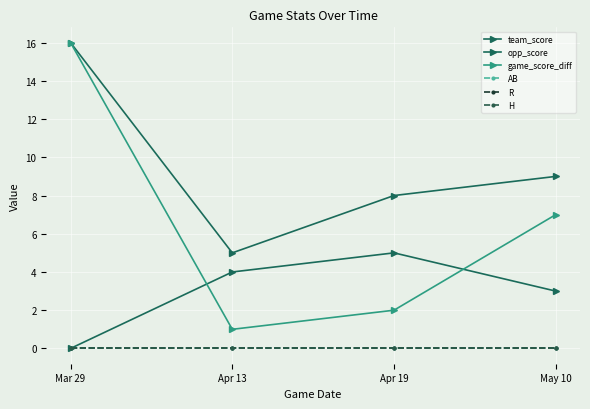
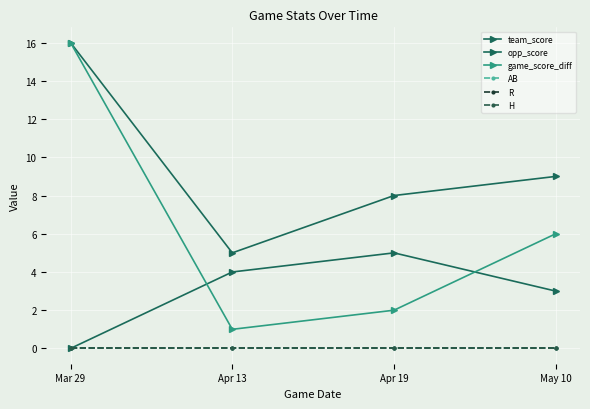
  {
    "game_score_diff": {
      "Apr 13": 1,
      "Apr 19": 2,
-     "May 10": 7
+     "May 10": 6
    }
  }
